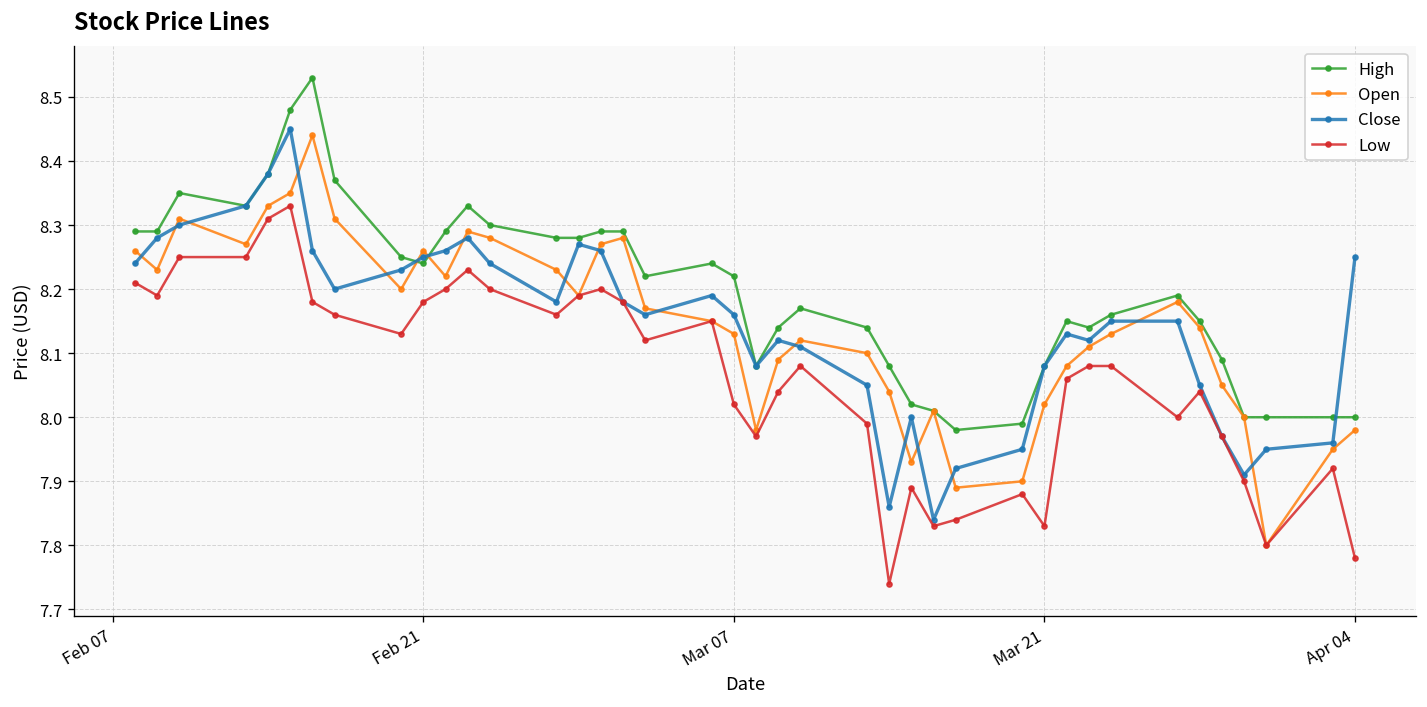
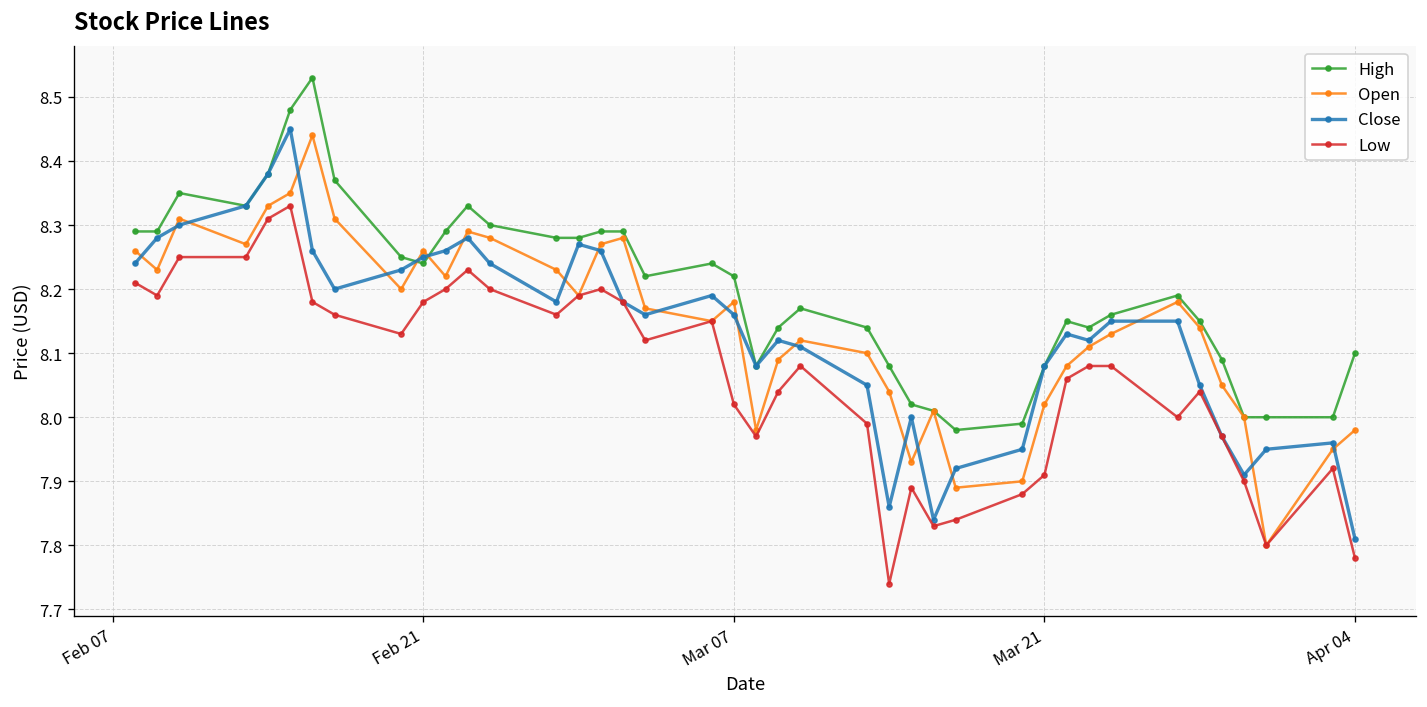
  {
    "High": {
      "Feb 21": 8.24,
      "Mar 07": 8.22,
-     "Apr 04": 8.0
+     "Apr 04": 8.1
    },
    "Open": {
      "Feb 21": 8.26,
-     "Mar 07": 8.13,
+     "Mar 07": 8.18,
      "Mar 21": 8.02,
      "Apr 04": 7.98
    },
    "Close": {
      "Feb 21": 8.25,
      "Mar 07": 8.16,
-     "Apr 04": 8.25
+     "Apr 04": 7.81
    },
    "Low": {
      "Feb 21": 8.18,
      "Mar 07": 8.02,
-     "Mar 21": 7.83,
+     "Mar 21": 7.91,
      "Apr 04": 7.78
    }
  }
